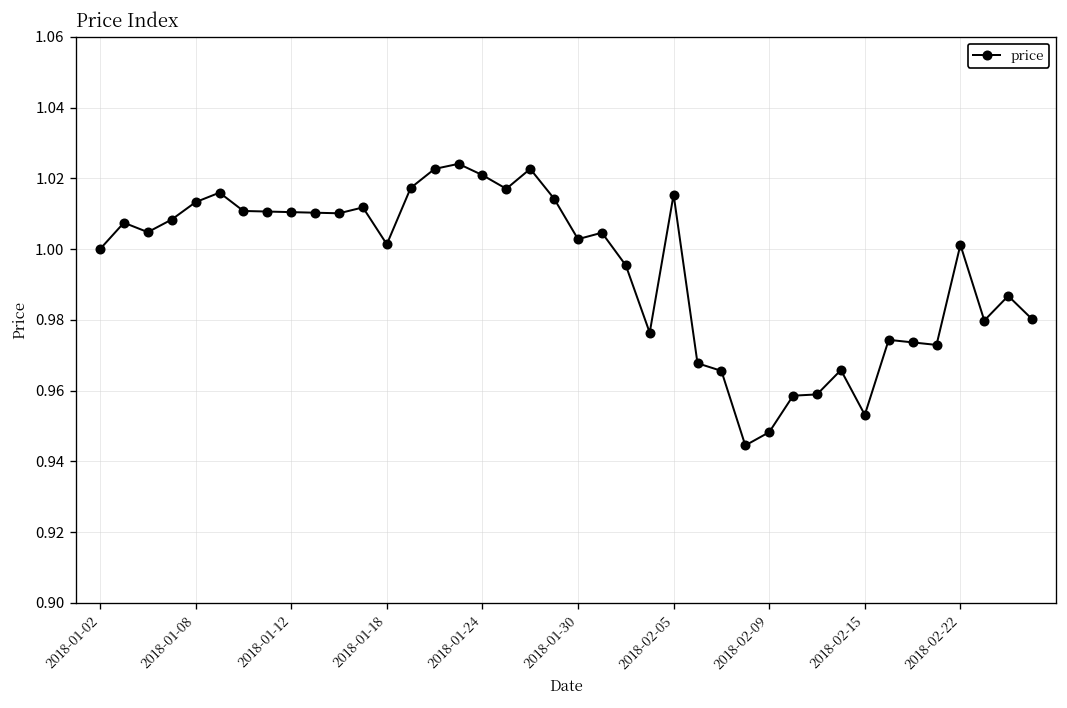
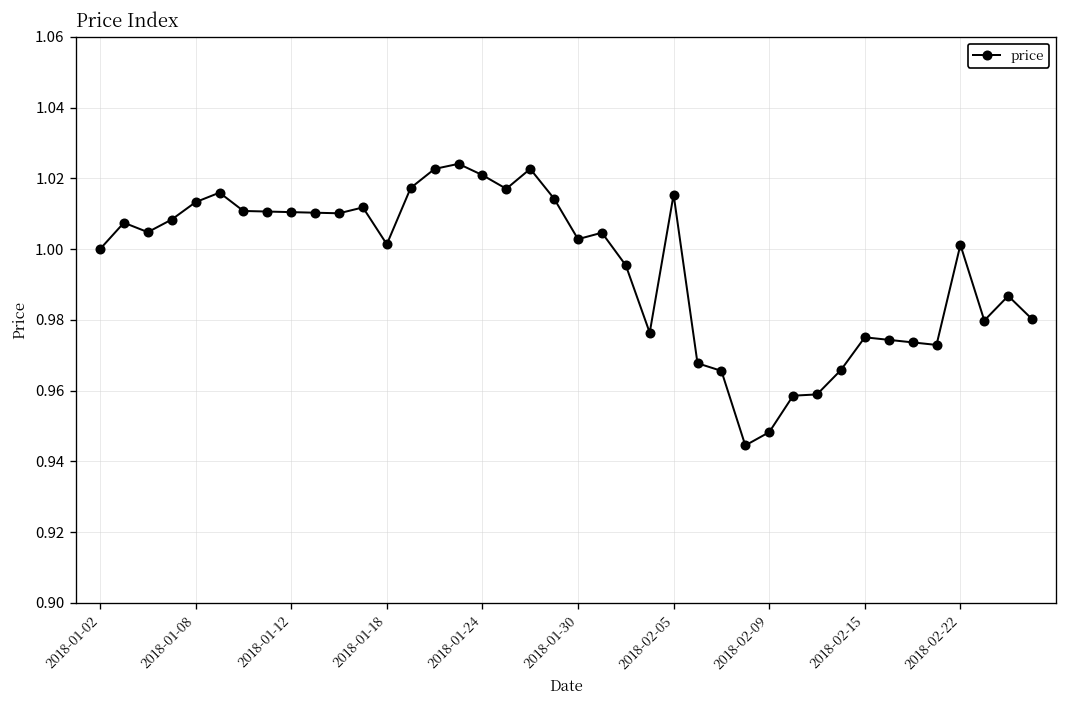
  {
    "2018-01-02": 1.000,
    "2018-01-08": 1.013,
    "2018-01-12": 1.010,
    "2018-01-18": 1.001,
    "2018-01-24": 1.021,
    "2018-01-30": 1.003,
    "2018-02-05": 1.015,
    "2018-02-09": 0.948,
-   "2018-02-15": 0.953,
+   "2018-02-15": 0.975,
    "2018-02-22": 1.001
  }
